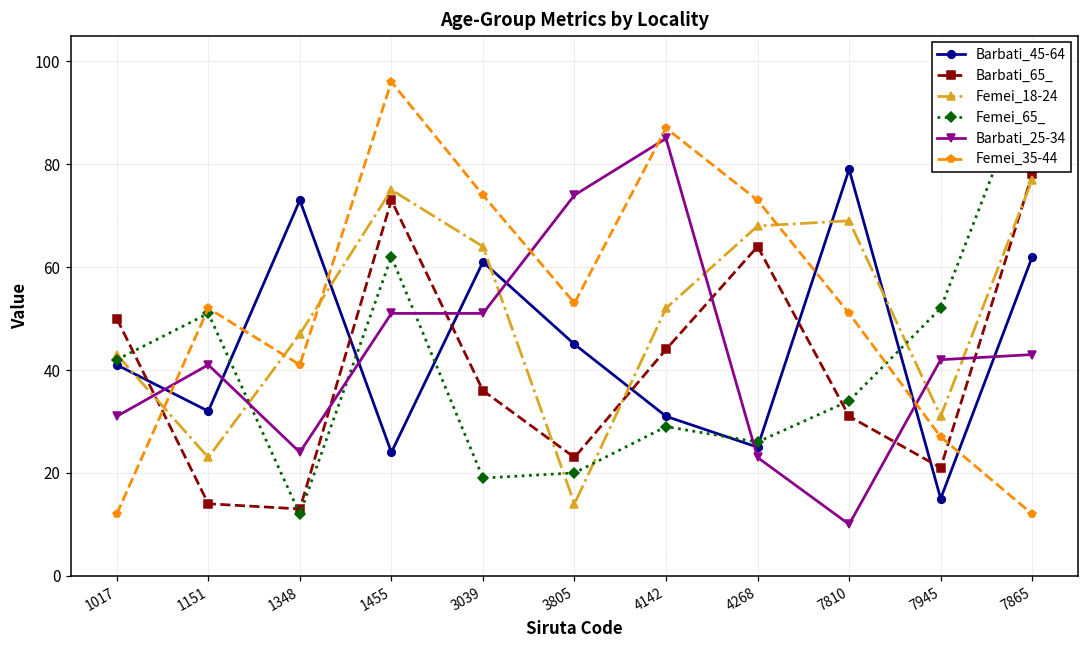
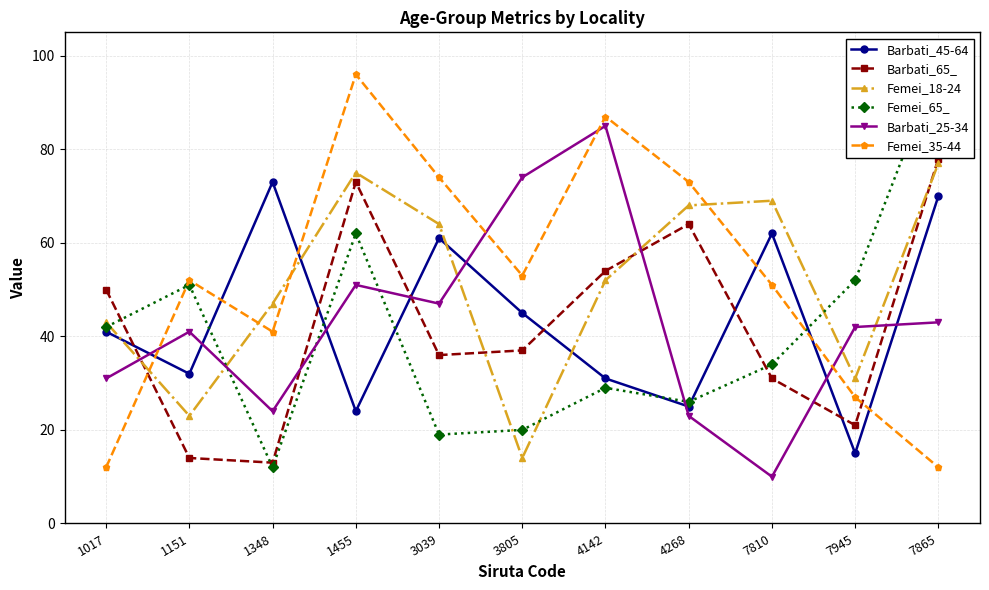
  {
    "Barbati_45-64": {
      "1017": 41,
      "1151": 32,
      "1348": 73,
      "1455": 24,
      "3039": 61,
      "3805": 45,
      "4142": 31,
      "4268": 25,
-     "7810": 79,
+     "7810": 62,
      "7945": 15,
-     "7865": 62
+     "7865": 70
    },
    "Barbati_65_": {
      "1017": 50,
      "1151": 14,
      "1348": 13,
      "1455": 73,
      "3039": 36,
-     "3805": 23,
-     "4142": 44,
+     "3805": 37,
+     "4142": 54,
      "4268": 64,
      "7810": 31,
      "7945": 21,
      "7865": 78
    },
    "Femei_65_": {
      "1017": 42,
      "1151": 51,
      "1348": 12,
      "1455": 62,
      "3039": 19,
      "3805": 20,
      "4142": 29,
      "4268": 26,
      "7810": 34,
      "7945": 52
    },
    "Barbati_25-34": {
      "1017": 31,
      "1151": 41,
      "1348": 24,
      "1455": 51,
-     "3039": 51,
+     "3039": 47,
      "3805": 74,
      "4142": 85,
      "4268": 23,
      "7810": 10,
      "7945": 42,
      "7865": 43
    }
  }
